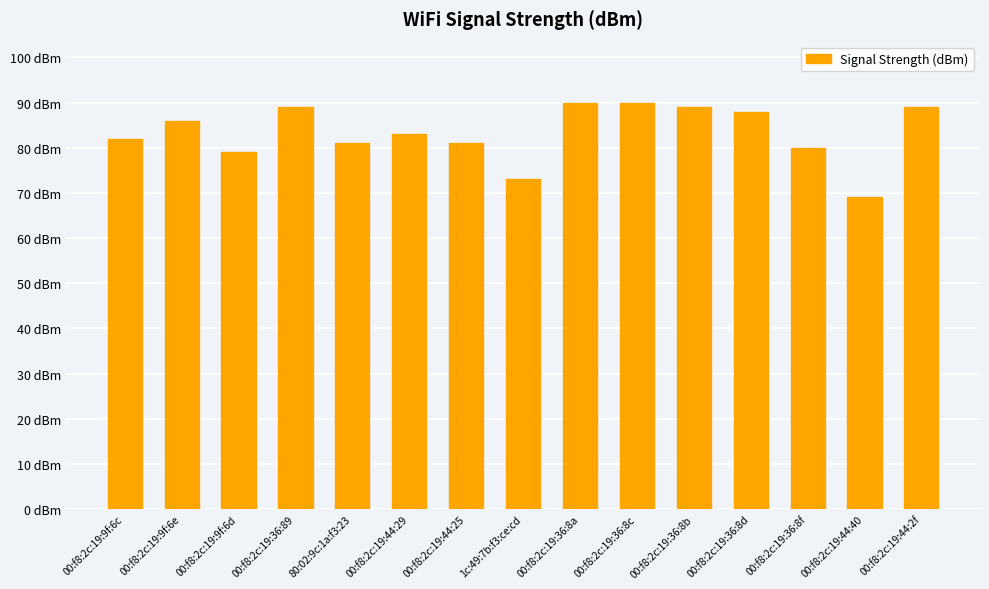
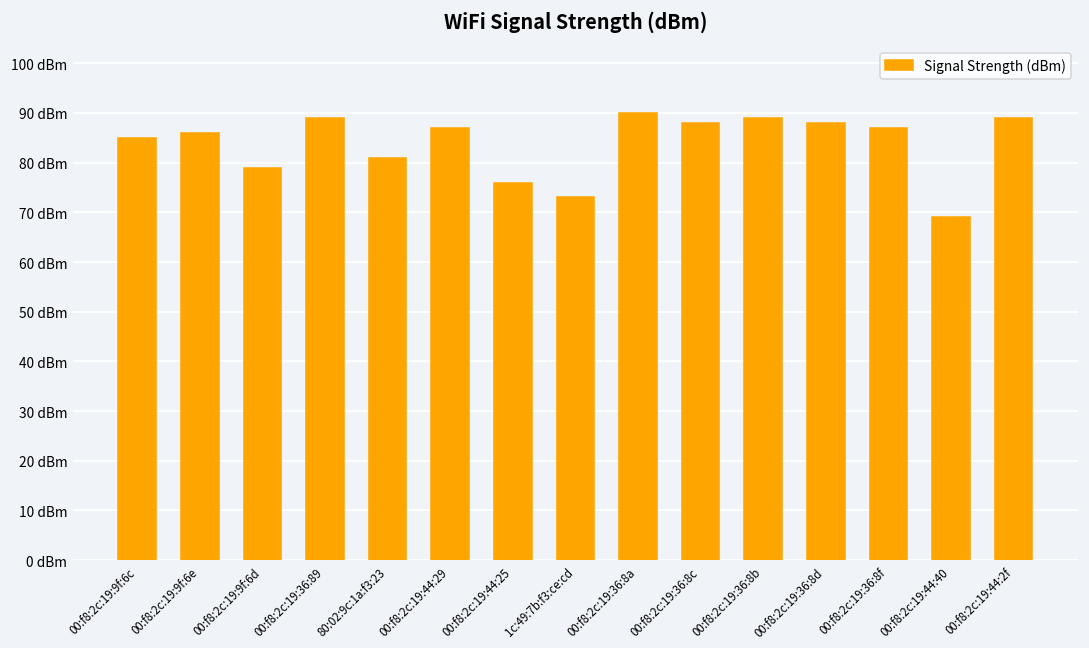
  {
-   "00:f8:2c:19:9f:6c": "82 dBm",
+   "00:f8:2c:19:9f:6c": "85 dBm",
    "00:f8:2c:19:9f:6e": "86 dBm",
    "00:f8:2c:19:9f:6d": "79 dBm",
    "00:f8:2c:19:36:89": "89 dBm",
    "80:02:9c:1a:f3:23": "81 dBm",
-   "00:f8:2c:19:44:29": "83 dBm",
-   "00:f8:2c:19:44:25": "81 dBm",
+   "00:f8:2c:19:44:29": "87 dBm",
+   "00:f8:2c:19:44:25": "76 dBm",
    "1c:49:7b:f3:ce:cd": "73 dBm",
    "00:f8:2c:19:36:8a": "90 dBm",
-   "00:f8:2c:19:36:8c": "90 dBm",
+   "00:f8:2c:19:36:8c": "88 dBm",
    "00:f8:2c:19:36:8b": "89 dBm",
    "00:f8:2c:19:36:8d": "88 dBm",
-   "00:f8:2c:19:36:8f": "80 dBm",
+   "00:f8:2c:19:36:8f": "87 dBm",
    "00:f8:2c:19:44:40": "69 dBm",
    "00:f8:2c:19:44:2f": "89 dBm"
  }
